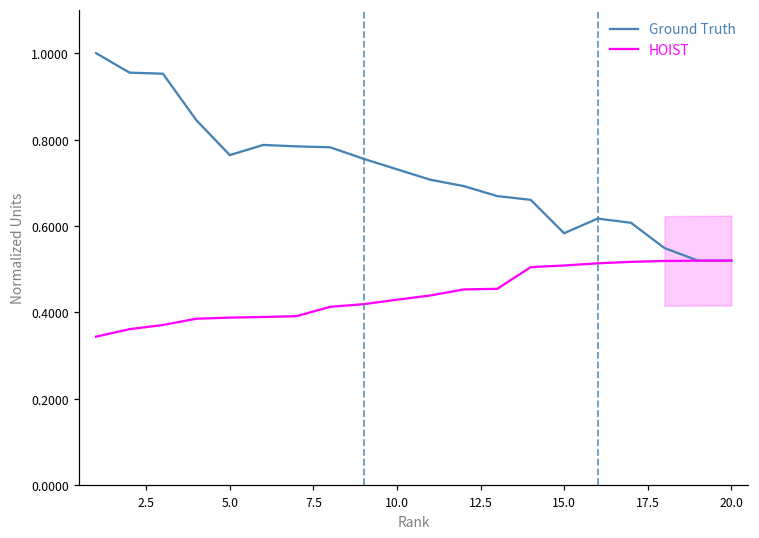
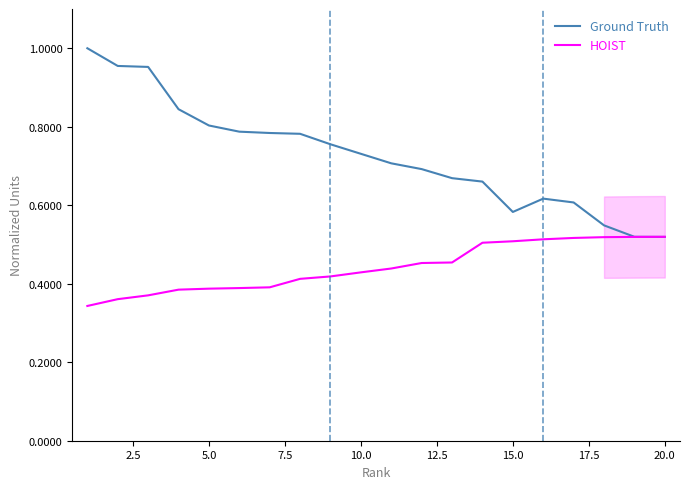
  {
    "Ground Truth": {
-     "5.0": 0.76,
+     "5.0": 0.80,
      "10.0": 0.73,
      "15.0": 0.58
    }
  }
